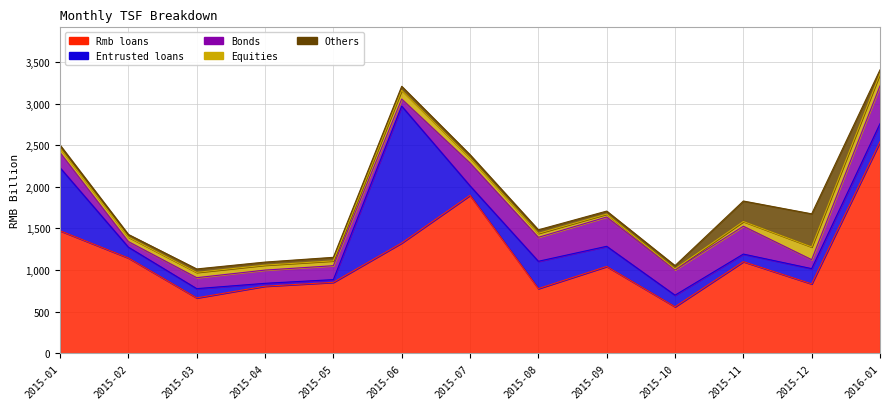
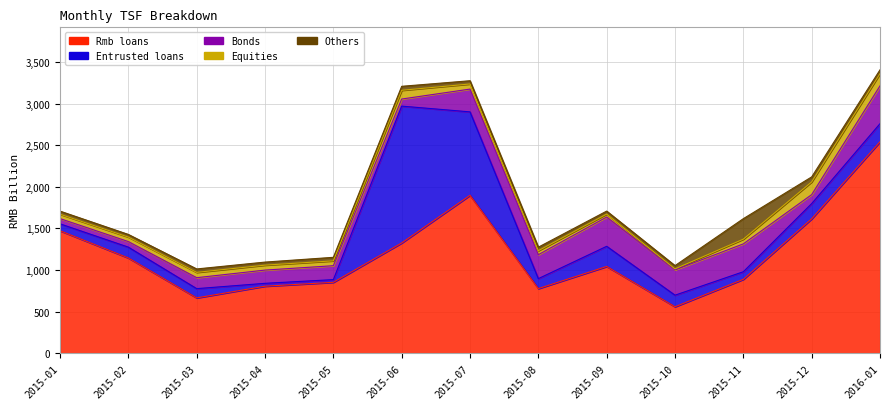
  {
    "Rmb loans": {
      "2015-01": "1,500",
      "2015-02": "1,100",
      "2015-03": "700",
      "2015-04": "800",
      "2015-05": "900",
      "2015-06": "1,300",
      "2015-07": "1,900",
      "2015-08": "800",
      "2015-09": "1,000",
      "2015-10": "600",
-     "2015-11": "1,100",
-     "2015-12": "800",
+     "2015-11": "900",
+     "2015-12": "1,600",
      "2016-01": "2,500"
    },
    "Entrusted loans": {
-     "2015-01": "800",
+     "2015-01": "100",
      "2015-02": "100",
      "2015-03": "100",
      "2015-04": "0",
      "2015-05": "0",
      "2015-06": "1,600",
-     "2015-07": "100",
-     "2015-08": "300",
+     "2015-07": "1,000",
+     "2015-08": "100",
      "2015-09": "200",
      "2015-10": "100",
      "2015-11": "100",
      "2015-12": "200",
      "2016-01": "200"
    },
    "Bonds": {
-     "2015-01": "200",
+     "2015-01": "100",
      "2015-02": "100",
      "2015-03": "100",
      "2015-04": "200",
      "2015-05": "200",
      "2015-06": "100",
      "2015-07": "300",
      "2015-08": "300",
      "2015-09": "400",
      "2015-11": "300",
      "2015-12": "100",
      "2016-01": "500"
    },
    "Equities": {
      "2015-01": "100",
      "2015-02": "100",
      "2015-03": "100",
      "2015-04": "100",
      "2015-05": "100",
      "2015-06": "100",
      "2015-07": "100",
      "2015-08": "0",
      "2015-09": "0",
      "2015-11": "100",
      "2015-12": "200",
      "2016-01": "100"
    },
    "Others": {
      "2015-01": "0",
      "2015-02": "0",
      "2015-03": "0",
      "2015-04": "0",
      "2015-05": "0",
      "2015-06": "0",
      "2015-07": "0",
      "2015-08": "0",
      "2015-09": "0",
      "2015-10": "0",
      "2015-11": "200",
-     "2015-12": "400",
+     "2015-12": "100",
      "2016-01": "0"
    }
  }
